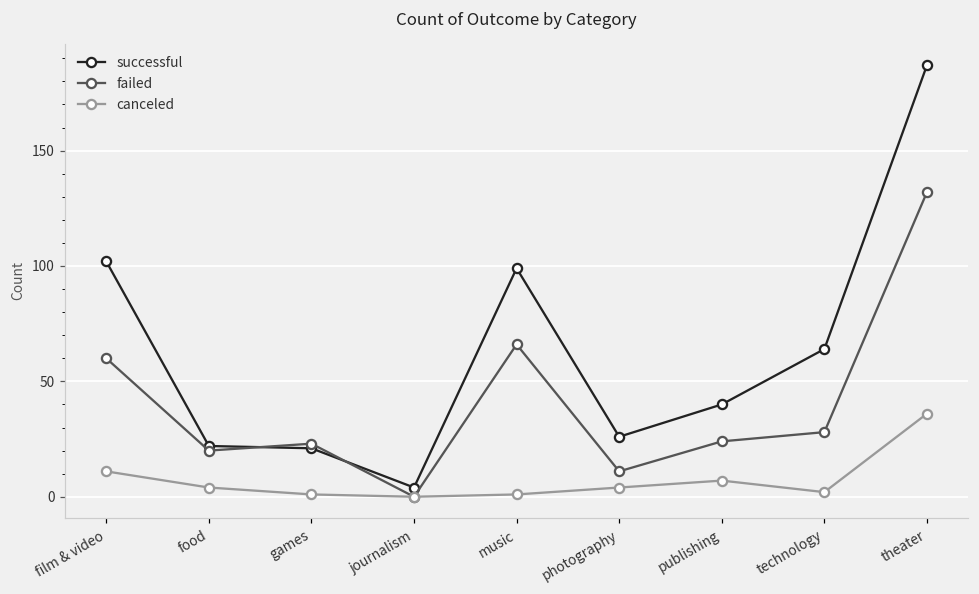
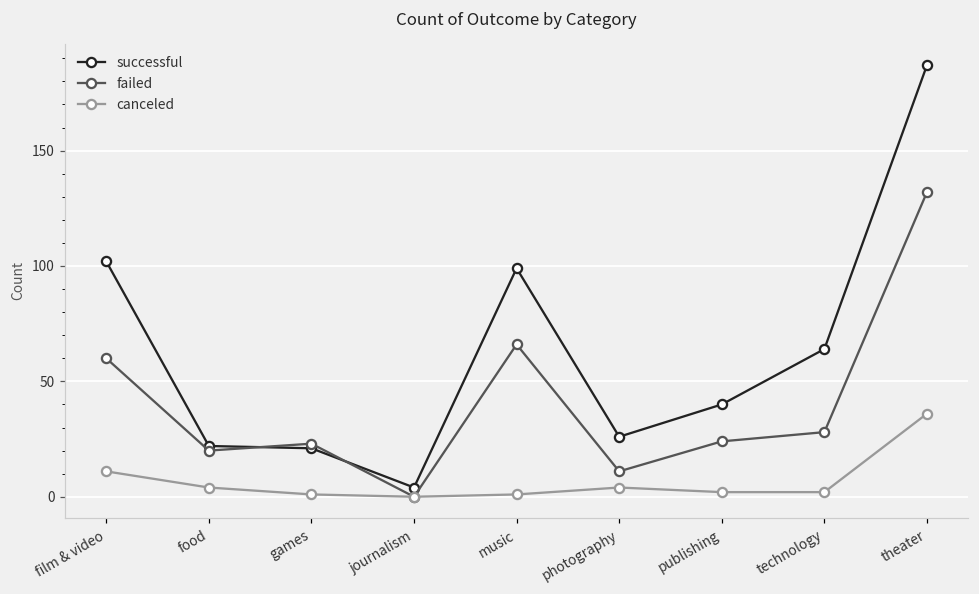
  {
    "successful": {
      "film & video": 102,
      "food": 22,
      "games": 21,
      "journalism": 4,
      "music": 99,
      "photography": 26,
      "publishing": 40,
      "technology": 64,
      "theater": 187
    },
    "failed": {
      "film & video": 60,
      "food": 20,
      "games": 23,
      "music": 66,
      "photography": 11,
      "publishing": 24,
      "technology": 28,
      "theater": 132
    },
    "canceled": {
      "film & video": 11,
      "food": 4,
      "games": 1,
      "music": 1,
      "photography": 4,
-     "publishing": 7,
+     "publishing": 2,
      "technology": 2,
      "theater": 36
    }
  }
